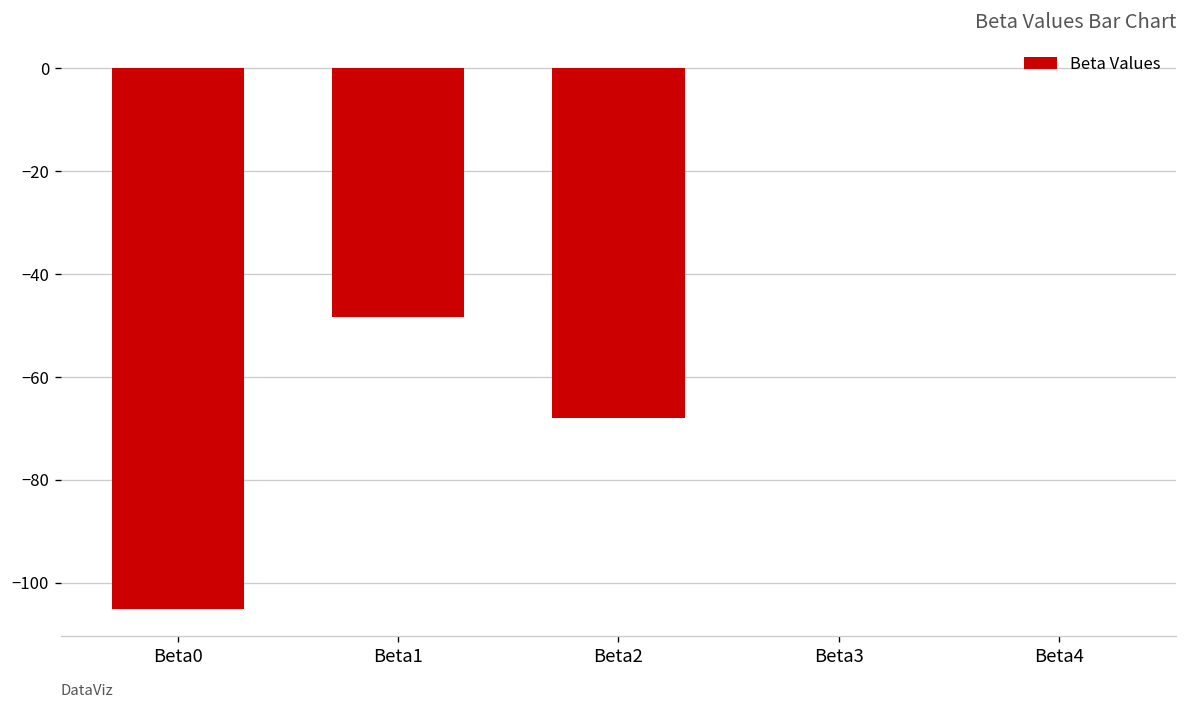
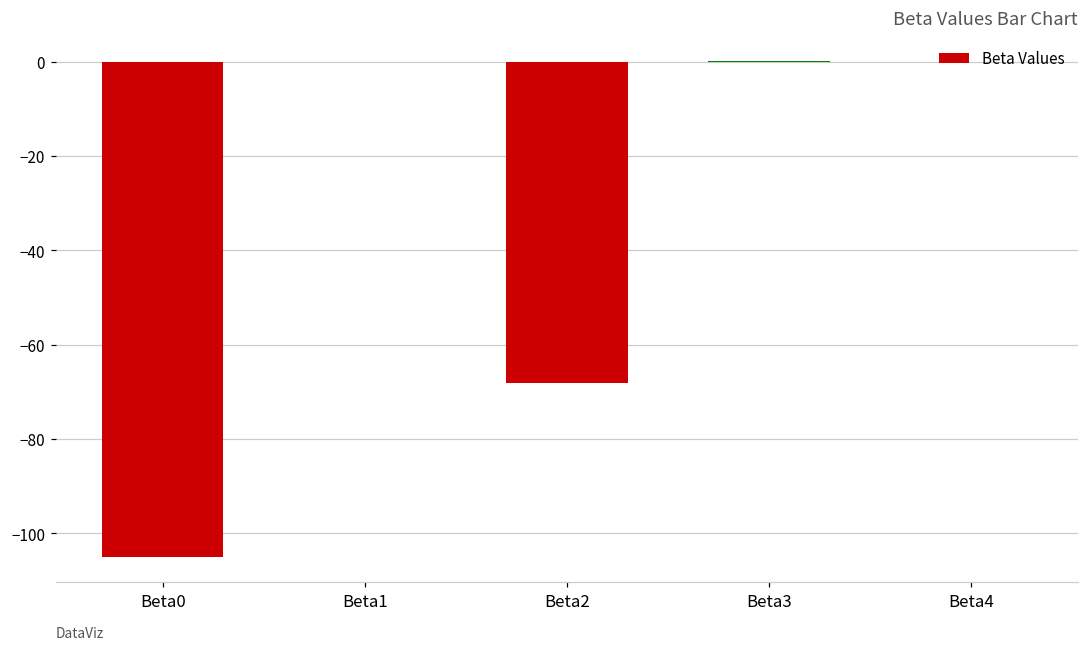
  {
    "Beta0": -105,
-   "Beta1": -48,
+   "Beta1": 0,
    "Beta2": -68
  }
